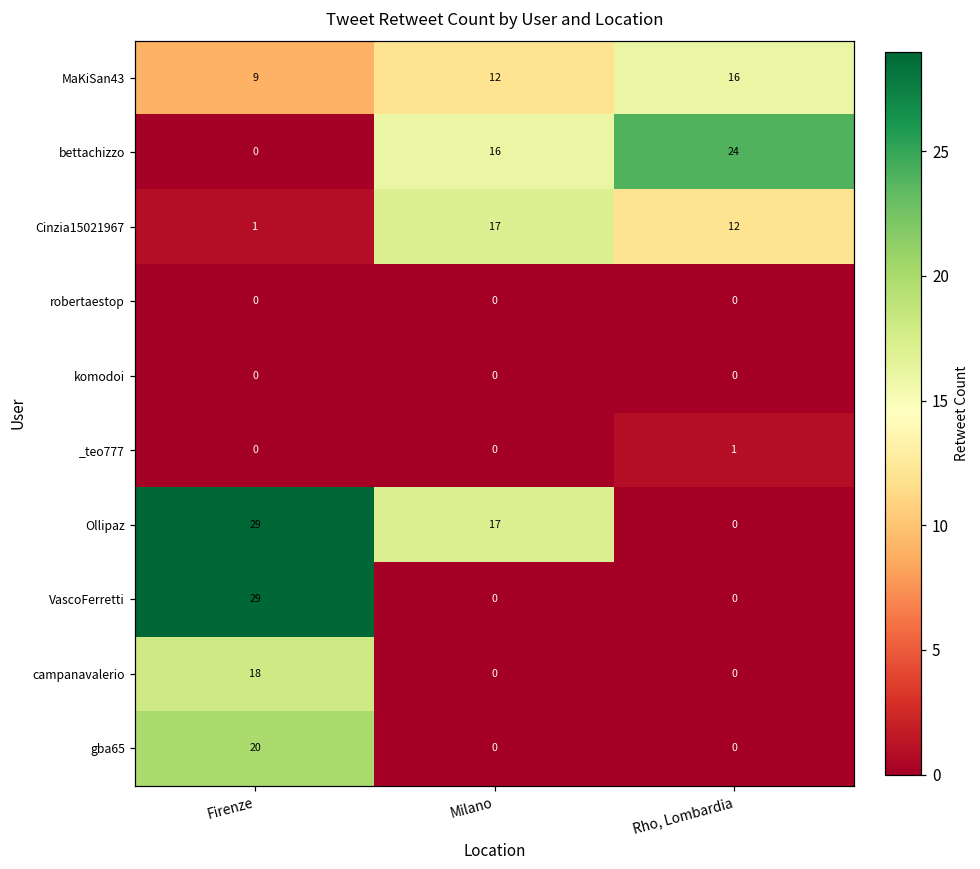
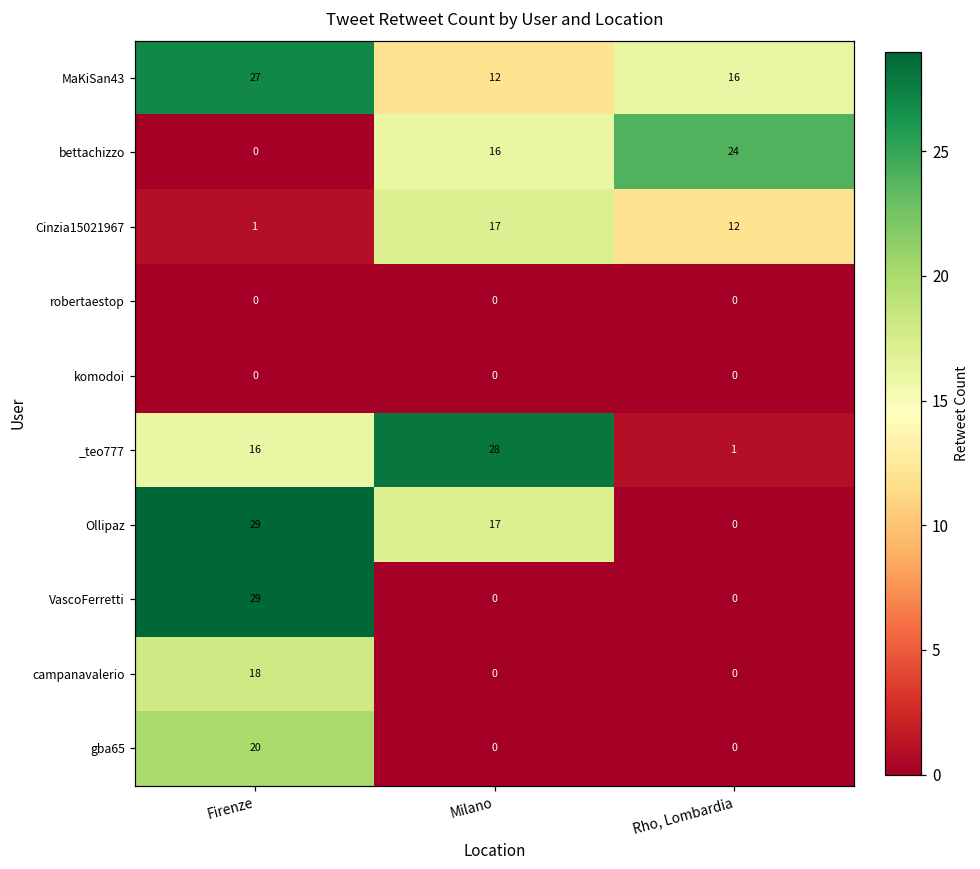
  {
    "MaKiSan43": {
-     "Firenze": 9,
+     "Firenze": 27,
      "Milano": 12,
      "Rho, Lombardia": 16
    },
    "bettachizzo": {
      "Firenze": 0,
      "Milano": 16,
      "Rho, Lombardia": 24
    },
    "Cinzia15021967": {
      "Firenze": 1,
      "Milano": 17,
      "Rho, Lombardia": 12
    },
    "robertaestop": {
      "Firenze": 0,
      "Milano": 0,
      "Rho, Lombardia": 0
    },
    "komodoi": {
      "Firenze": 0,
      "Milano": 0,
      "Rho, Lombardia": 0
    },
    "_teo777": {
-     "Firenze": 0,
-     "Milano": 0,
+     "Firenze": 16,
+     "Milano": 28,
      "Rho, Lombardia": 1
    },
    "Ollipaz": {
      "Firenze": 29,
      "Milano": 17,
      "Rho, Lombardia": 0
    },
    "VascoFerretti": {
      "Firenze": 29,
      "Milano": 0,
      "Rho, Lombardia": 0
    },
    "campanavalerio": {
      "Firenze": 18,
      "Milano": 0,
      "Rho, Lombardia": 0
    },
    "gba65": {
      "Firenze": 20,
      "Milano": 0,
      "Rho, Lombardia": 0
    }
  }
